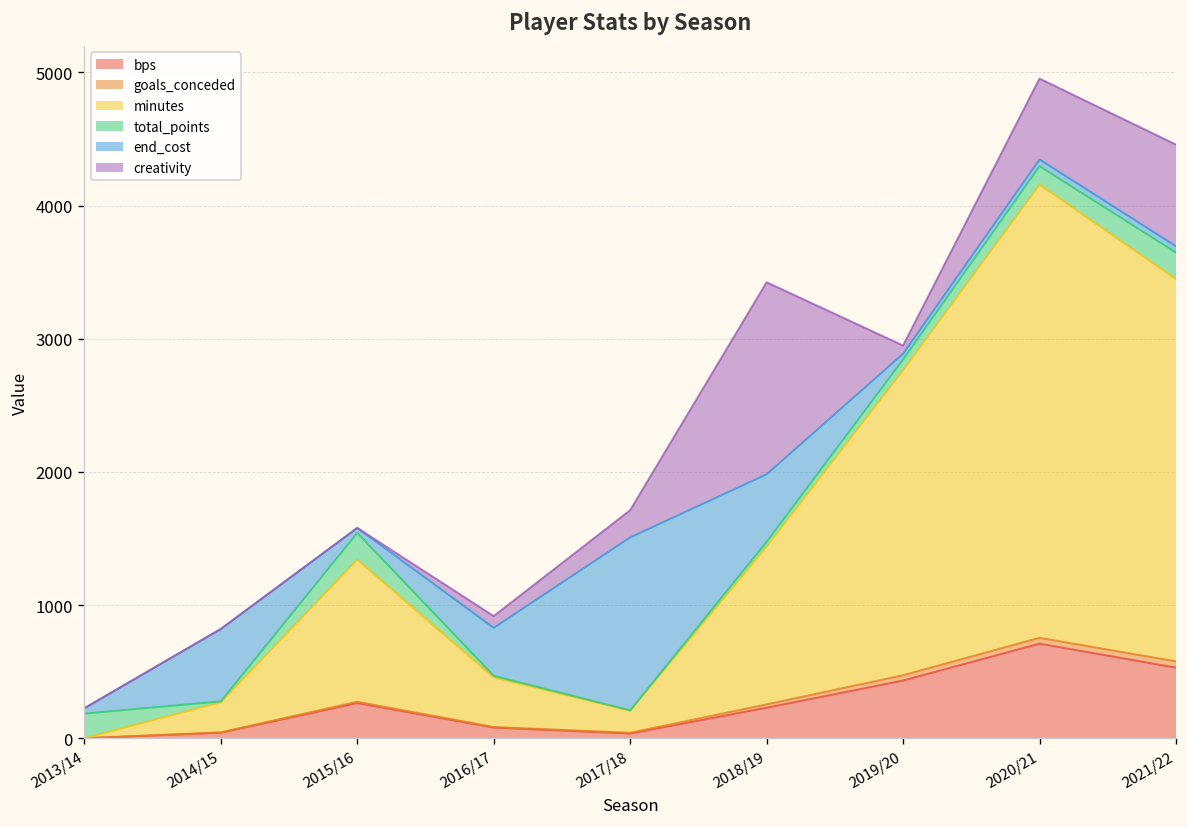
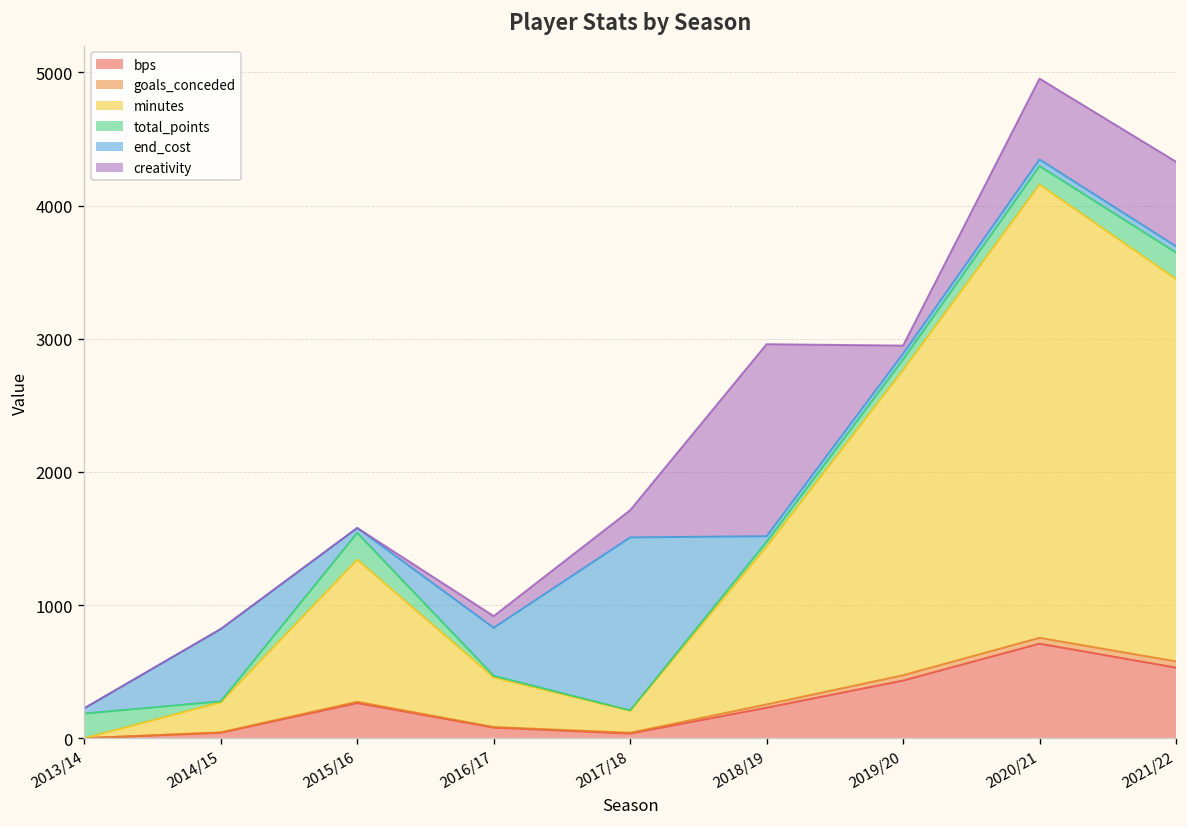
  {
    "total_points": {
      "2013/14": 190,
      "2015/16": 200,
      "2018/19": 40,
      "2019/20": 80,
      "2020/21": 140,
      "2021/22": 200
    },
    "end_cost": {
      "2016/17": 360,
      "2017/18": 1300,
-     "2018/19": 510,
+     "2018/19": 40,
      "2019/20": 40,
      "2020/21": 50,
      "2021/22": 50
    },
    "creativity": {
      "2016/17": 90,
      "2017/18": 200,
      "2018/19": 1440,
      "2019/20": 60,
      "2020/21": 610,
-     "2021/22": 760
+     "2021/22": 640
    }
  }
